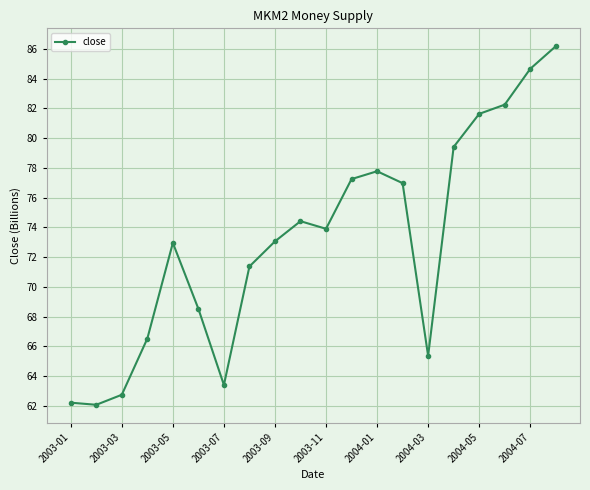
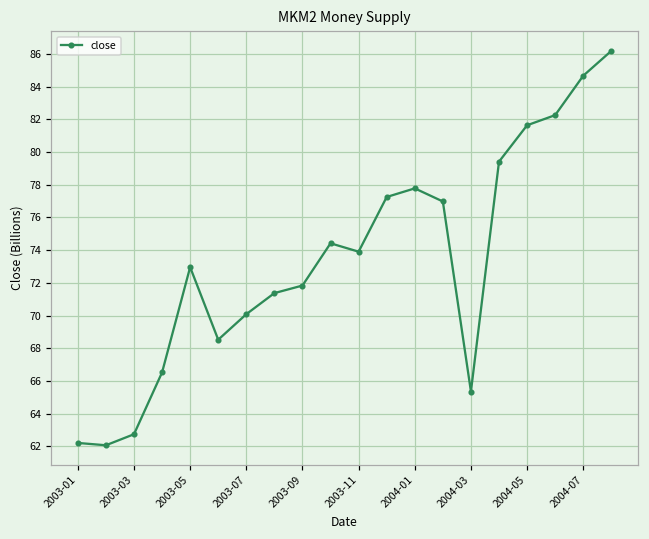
  {
    "2003-01": 62.2,
    "2003-03": 62.7,
    "2003-05": 73.0,
-   "2003-07": 63.4,
-   "2003-09": 73.1,
+   "2003-07": 70.1,
+   "2003-09": 71.8,
    "2003-11": 73.9,
    "2004-01": 77.8,
    "2004-03": 65.4,
    "2004-05": 81.6,
    "2004-07": 84.7
  }
